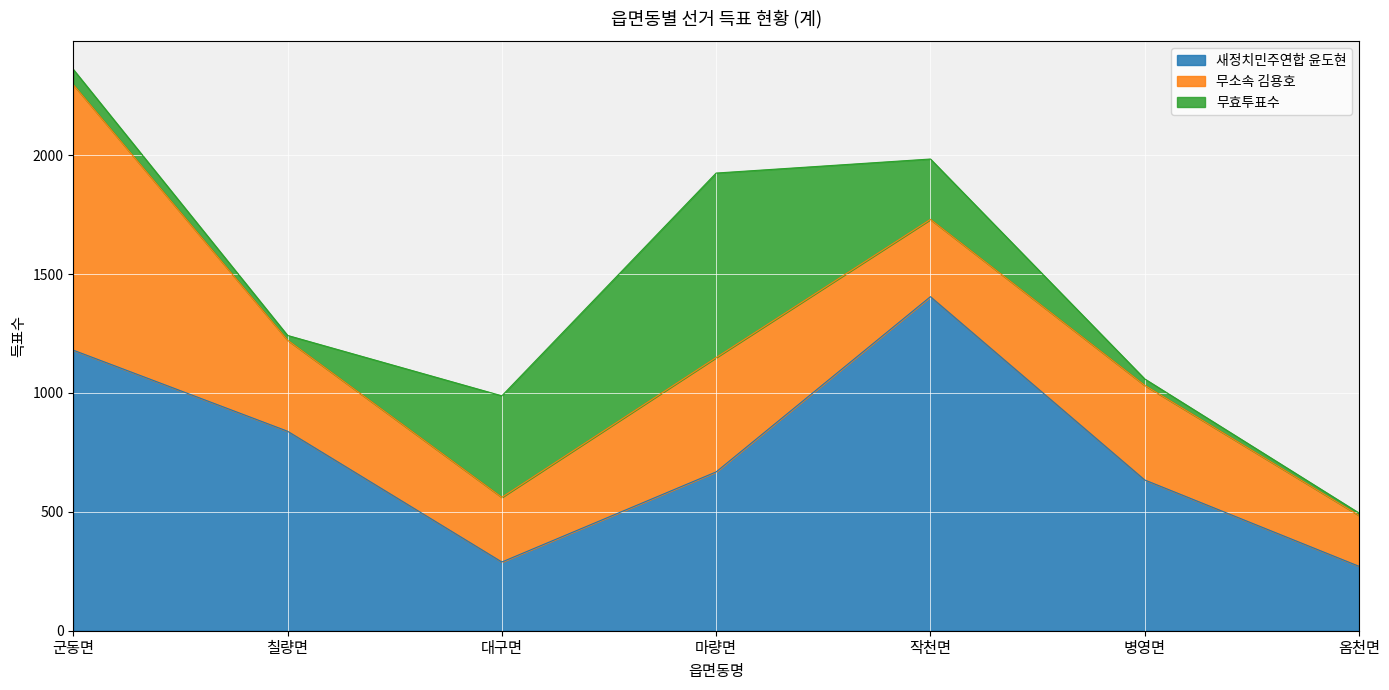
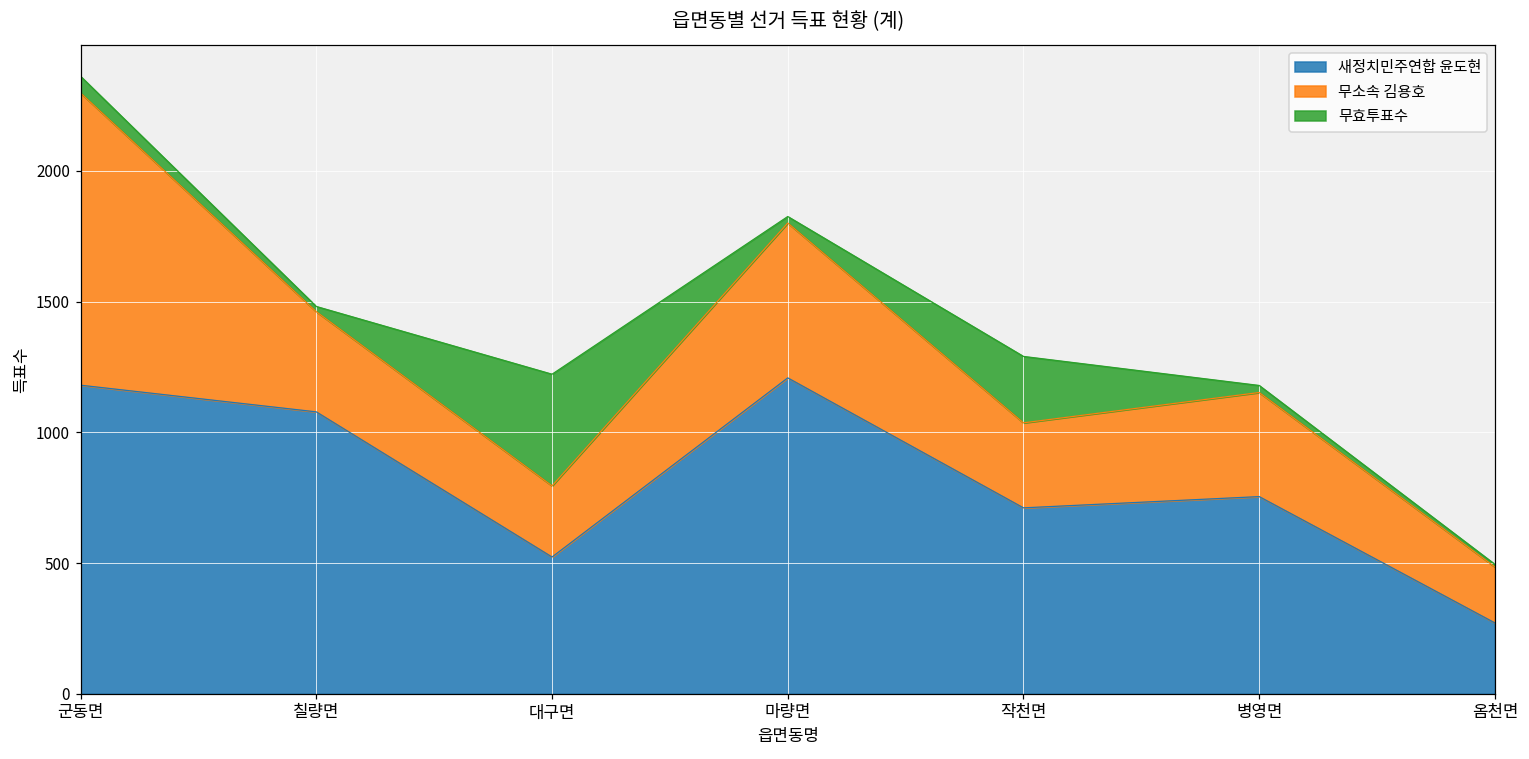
  {
    "새정치민주연합 윤도현": {
      "군동면": 1180,
-     "칠량면": 840,
-     "대구면": 290,
-     "마량면": 670,
-     "작천면": 1410,
-     "병영면": 630,
+     "칠량면": 1080,
+     "대구면": 520,
+     "마량면": 1210,
+     "작천면": 710,
+     "병영면": 750,
      "옴천면": 270
    },
    "무소속 김용호": {
      "군동면": 1120,
      "칠량면": 380,
      "대구면": 270,
-     "마량면": 480,
+     "마량면": 590,
      "작천면": 330,
      "병영면": 400
    },
    "무효투표수": {
      "군동면": 60,
      "칠량면": 20,
      "대구면": 430,
-     "마량면": 780,
+     "마량면": 30,
      "작천면": 250,
      "병영면": 30
    }
  }
